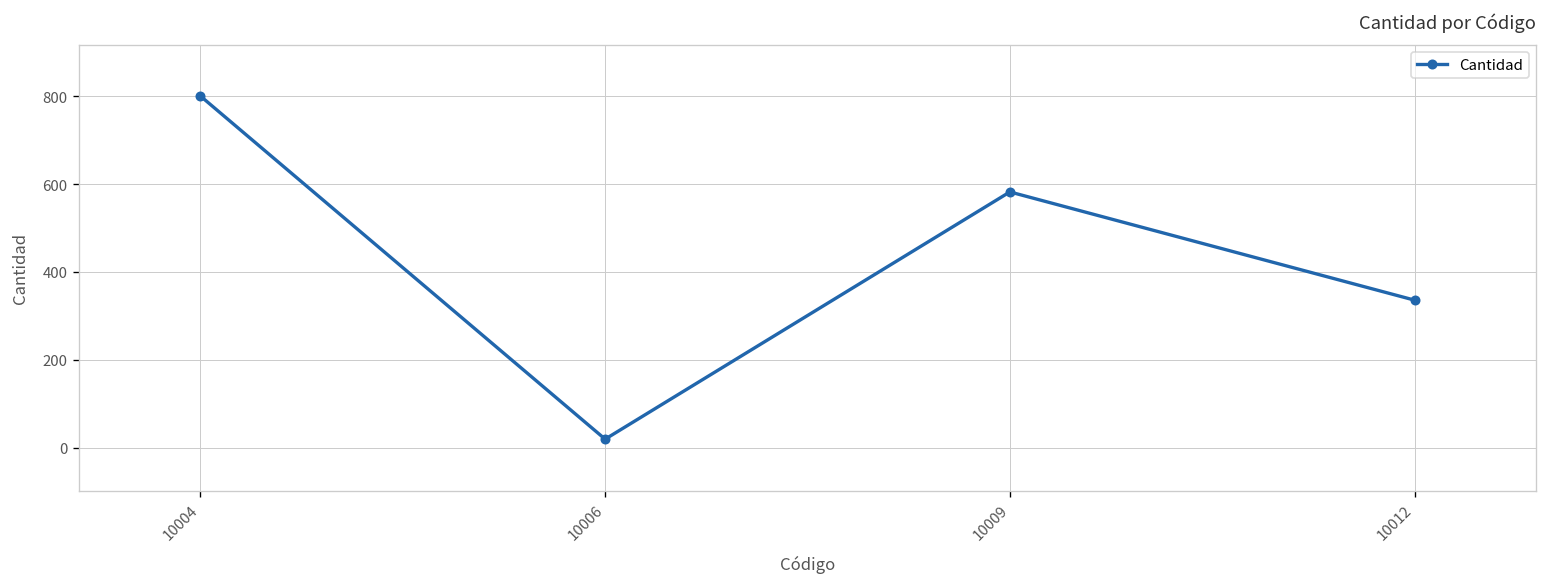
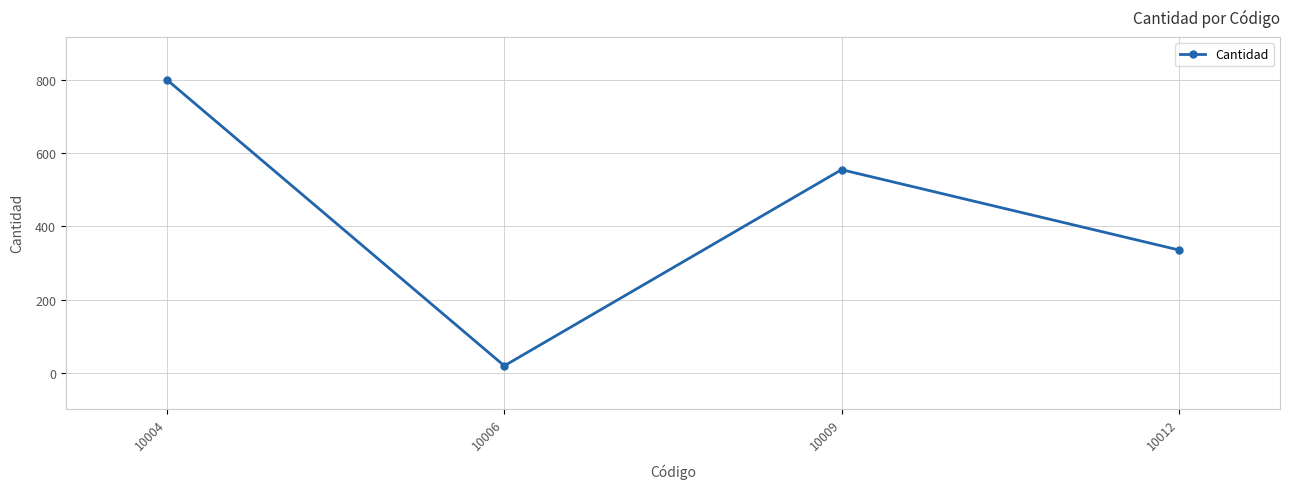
  {
    "10004": 800,
    "10006": 20,
-   "10009": 580,
+   "10009": 560,
    "10012": 340
  }
